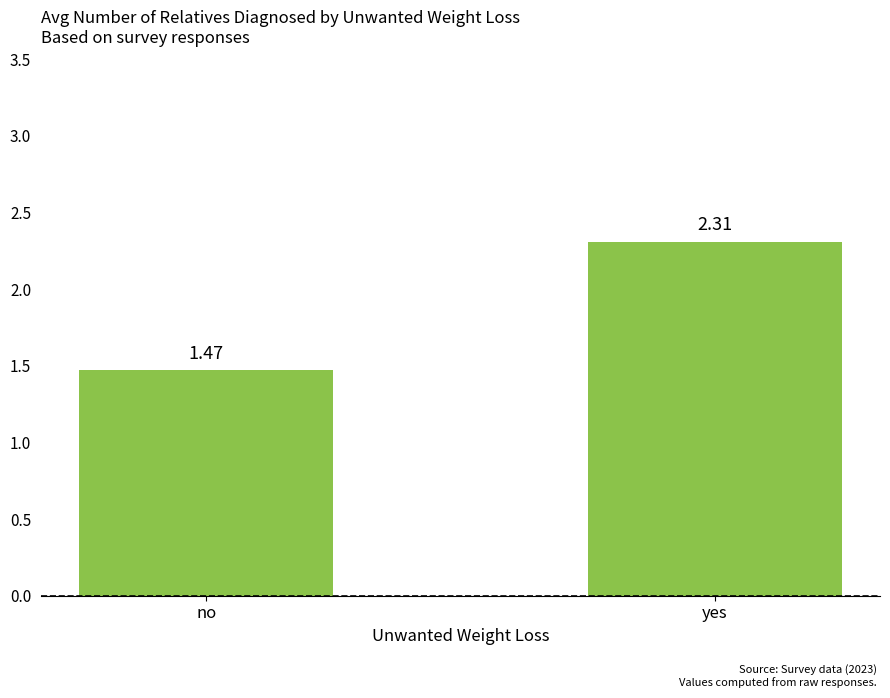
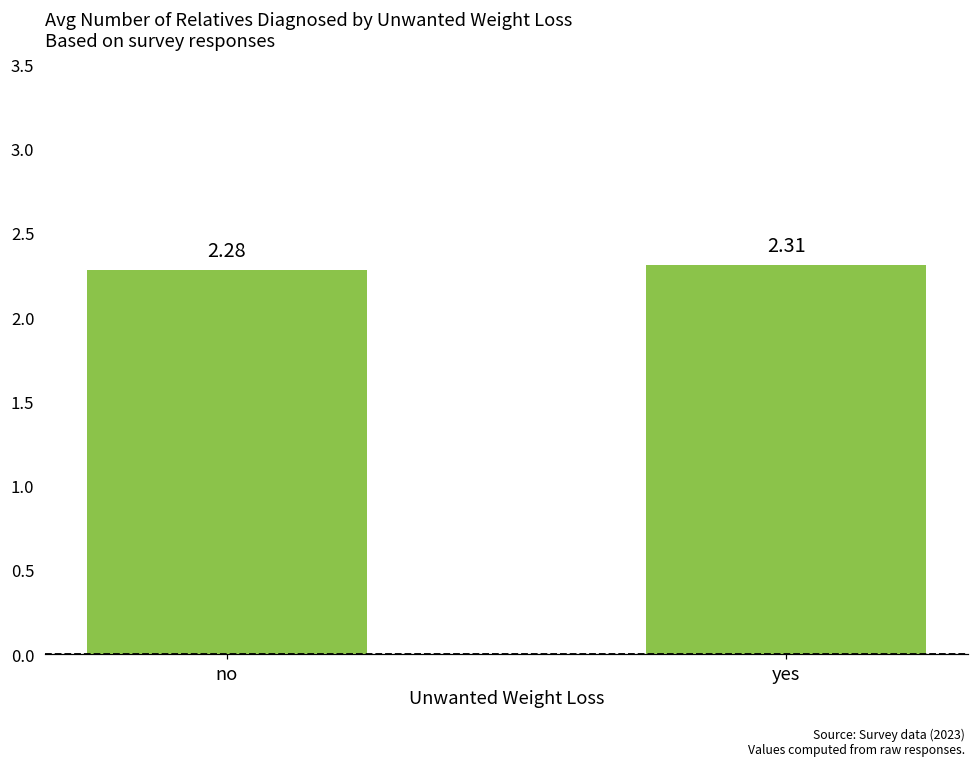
  {
-   "no": 1.47,
+   "no": 2.28,
    "yes": 2.31
  }
